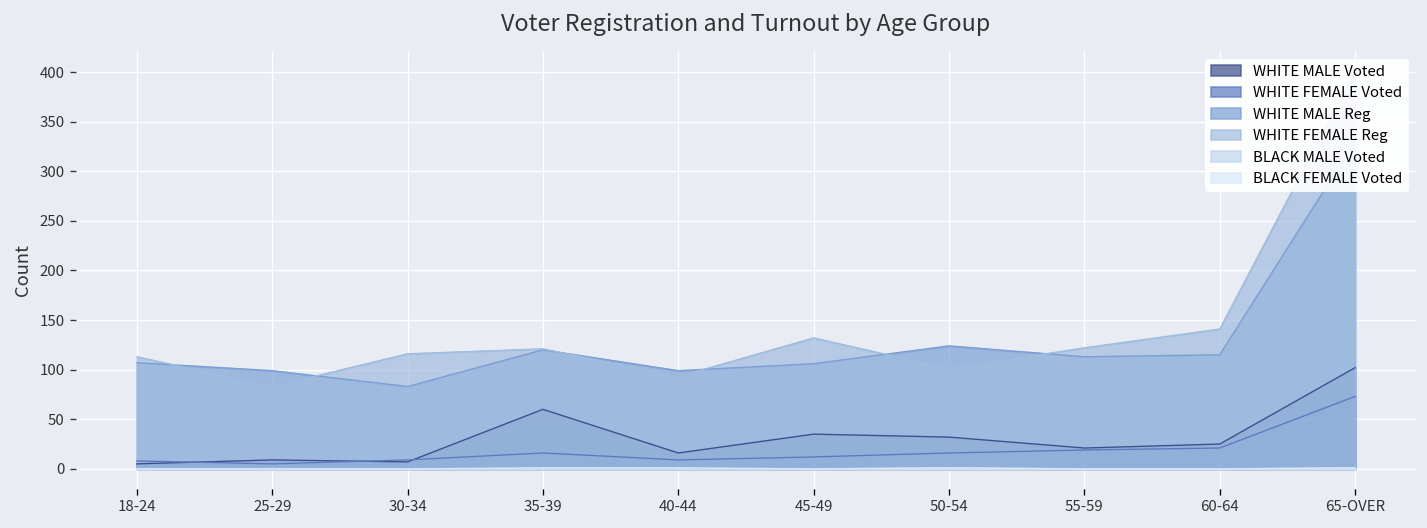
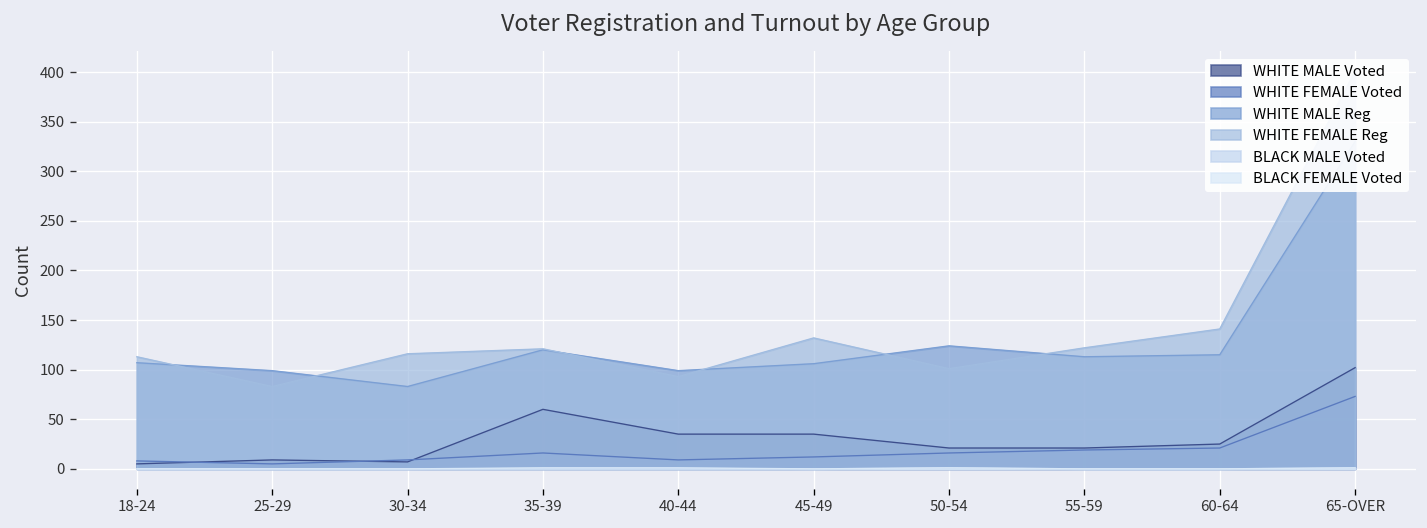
  {
    "WHITE MALE Voted": {
      "25-29": 10,
      "35-39": 60,
-     "40-44": 20,
+     "40-44": 40,
      "45-49": 40,
-     "50-54": 30,
+     "50-54": 20,
      "60-64": 30,
      "65-OVER": 100
    }
  }
